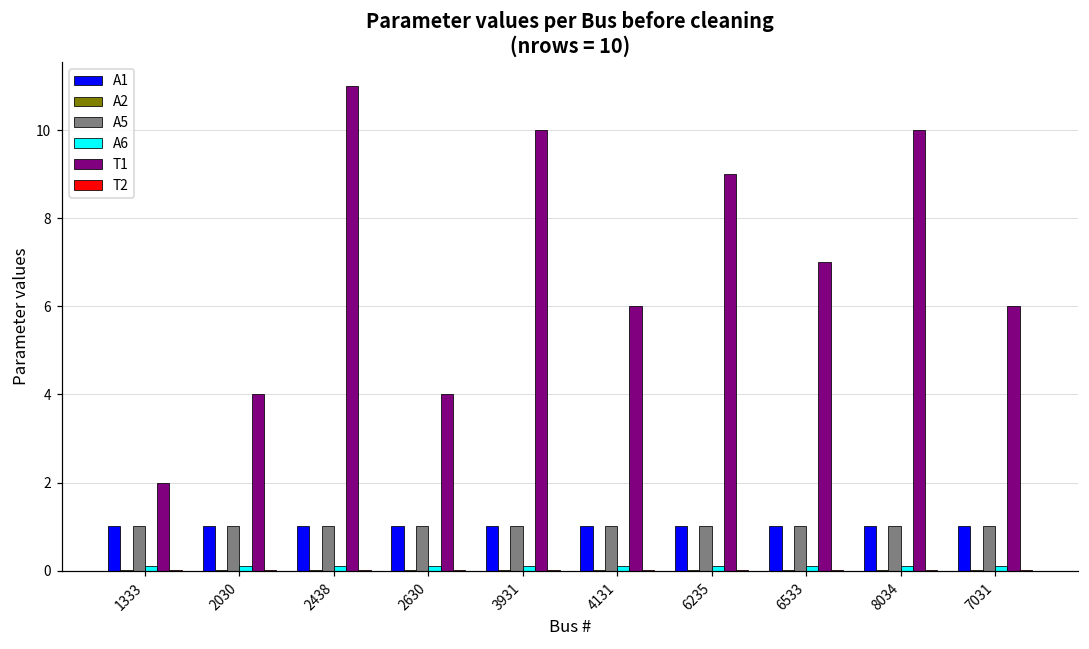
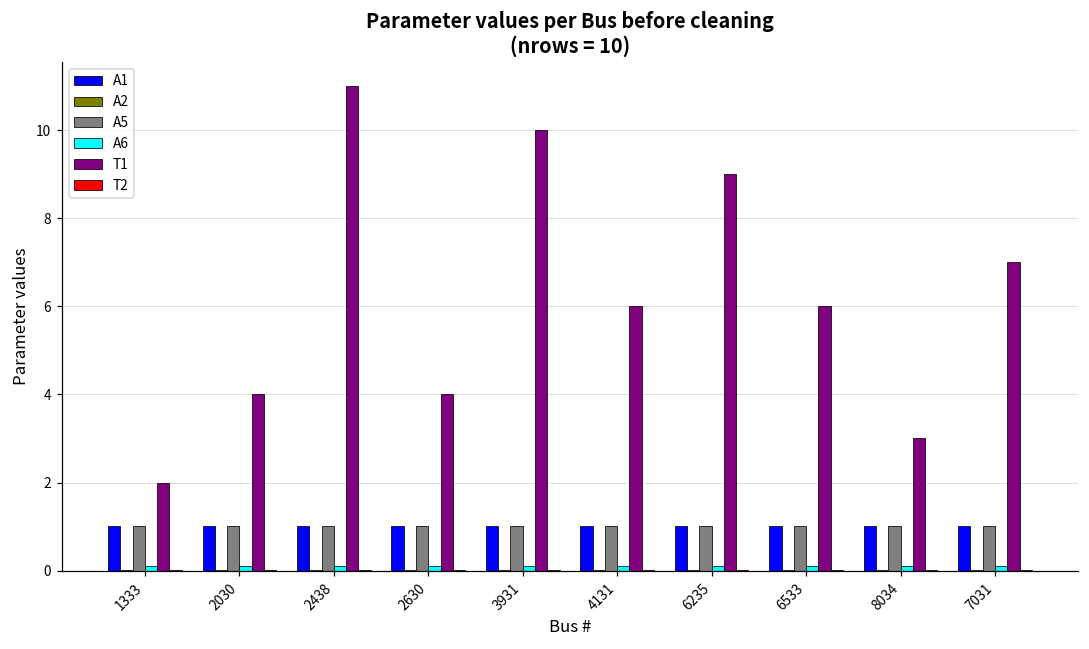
  {
    "A1": {
      "1333": 1,
      "2030": 1,
      "2438": 1,
      "2630": 1,
      "3931": 1,
      "4131": 1,
      "6235": 1,
      "6533": 1,
      "8034": 1,
      "7031": 1
    },
    "A5": {
      "1333": 1,
      "2030": 1,
      "2438": 1,
      "2630": 1,
      "3931": 1,
      "4131": 1,
      "6235": 1,
      "6533": 1,
      "8034": 1,
      "7031": 1
    },
    "A6": {
      "1333": 0.1,
      "2030": 0.1,
      "2438": 0.1,
      "2630": 0.1,
      "3931": 0.1,
      "4131": 0.1,
      "6235": 0.1,
      "6533": 0.1,
      "8034": 0.1,
      "7031": 0.1
    },
    "T1": {
      "1333": 2,
      "2030": 4,
      "2438": 11,
      "2630": 4,
      "3931": 10,
      "4131": 6,
      "6235": 9,
-     "6533": 7,
-     "8034": 10,
-     "7031": 6
+     "6533": 6,
+     "8034": 3,
+     "7031": 7
    }
  }
